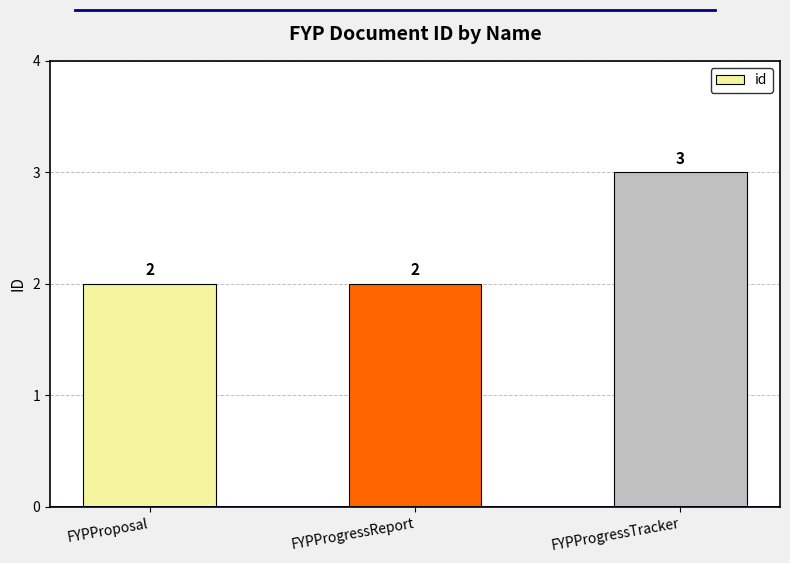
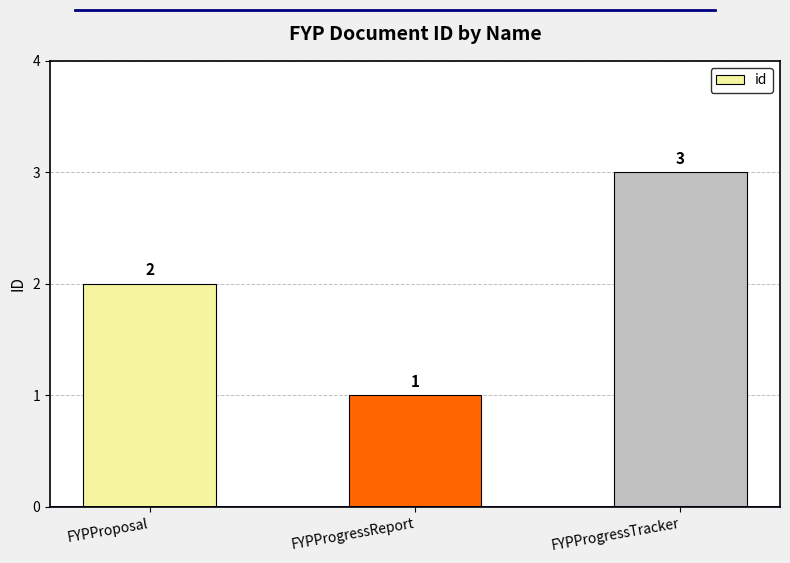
  {
    "FYPProposal": 2,
-   "FYPProgressReport": 2,
+   "FYPProgressReport": 1,
    "FYPProgressTracker": 3
  }
